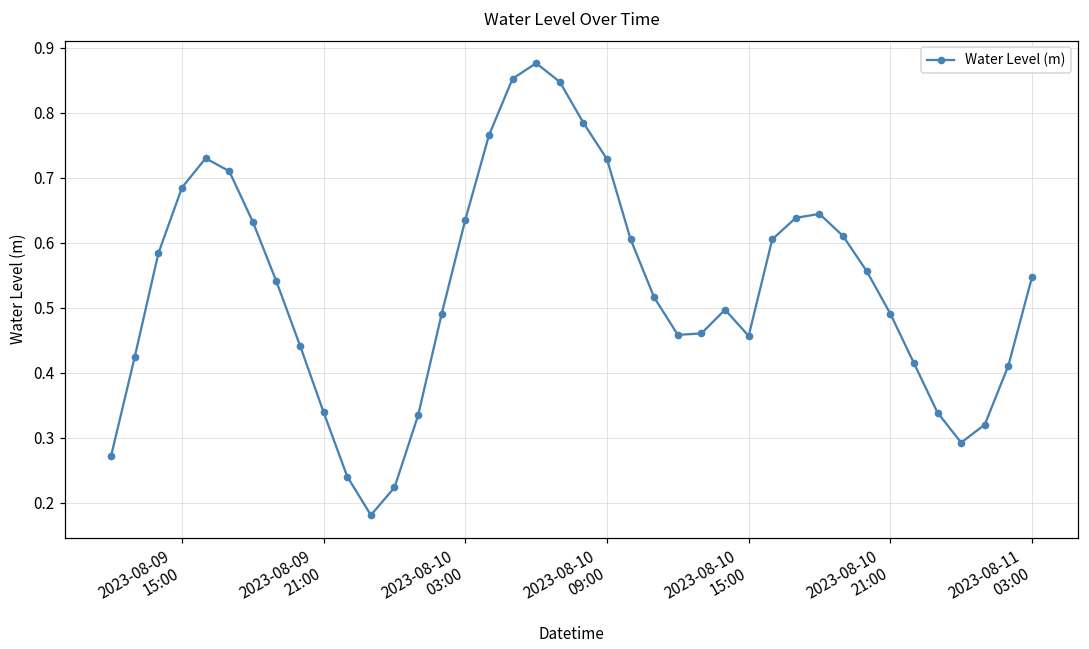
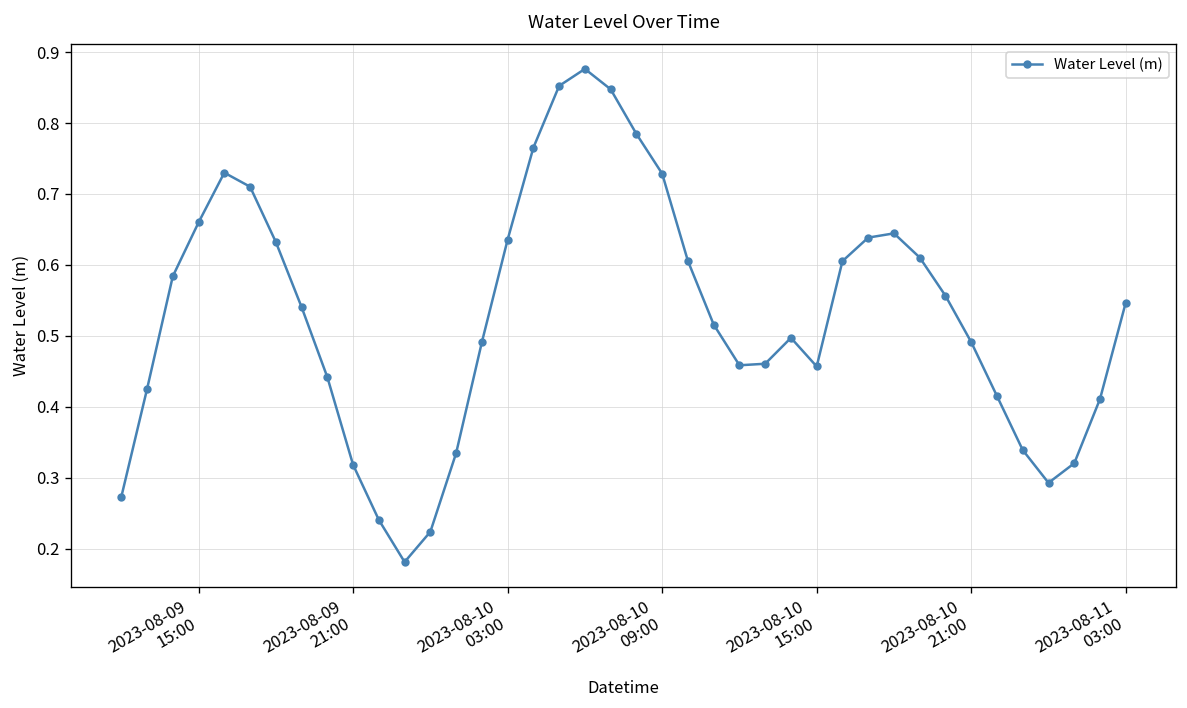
  {
-   "2023-08-09 15:00": 0.69,
-   "2023-08-09 21:00": 0.34,
+   "2023-08-09 15:00": 0.66,
+   "2023-08-09 21:00": 0.32,
    "2023-08-10 03:00": 0.64,
    "2023-08-10 09:00": 0.73,
    "2023-08-10 15:00": 0.46,
    "2023-08-10 21:00": 0.49,
    "2023-08-11 03:00": 0.55
  }
